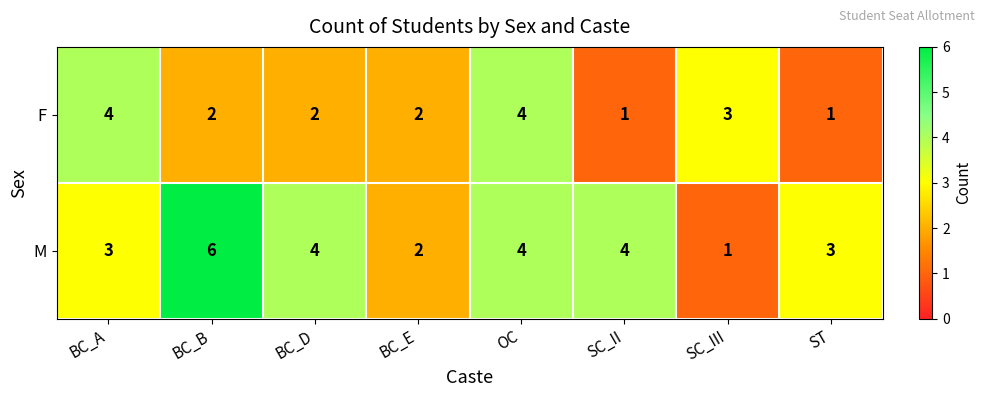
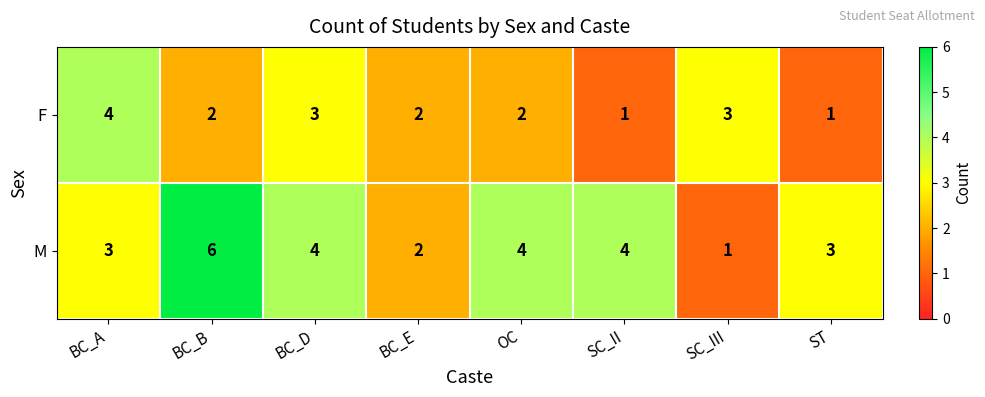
  {
    "F": {
      "BC_A": 4,
      "BC_B": 2,
-     "BC_D": 2,
+     "BC_D": 3,
      "BC_E": 2,
-     "OC": 4,
+     "OC": 2,
      "SC_II": 1,
      "SC_III": 3,
      "ST": 1
    },
    "M": {
      "BC_A": 3,
      "BC_B": 6,
      "BC_D": 4,
      "BC_E": 2,
      "OC": 4,
      "SC_II": 4,
      "SC_III": 1,
      "ST": 3
    }
  }
